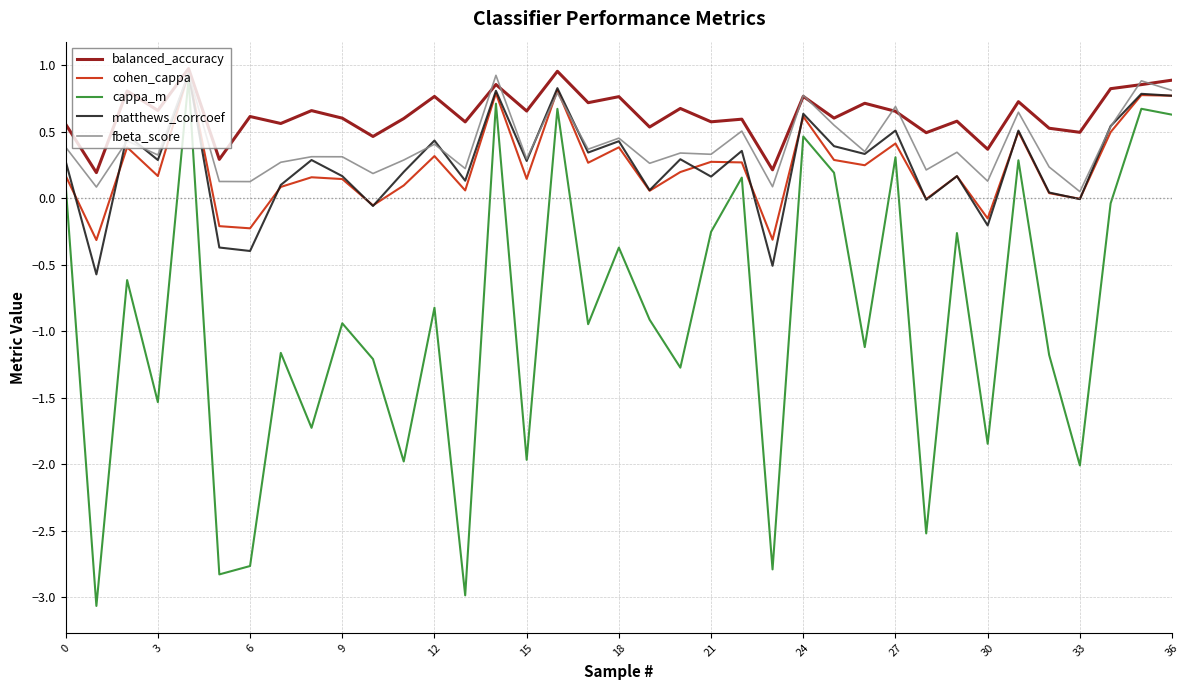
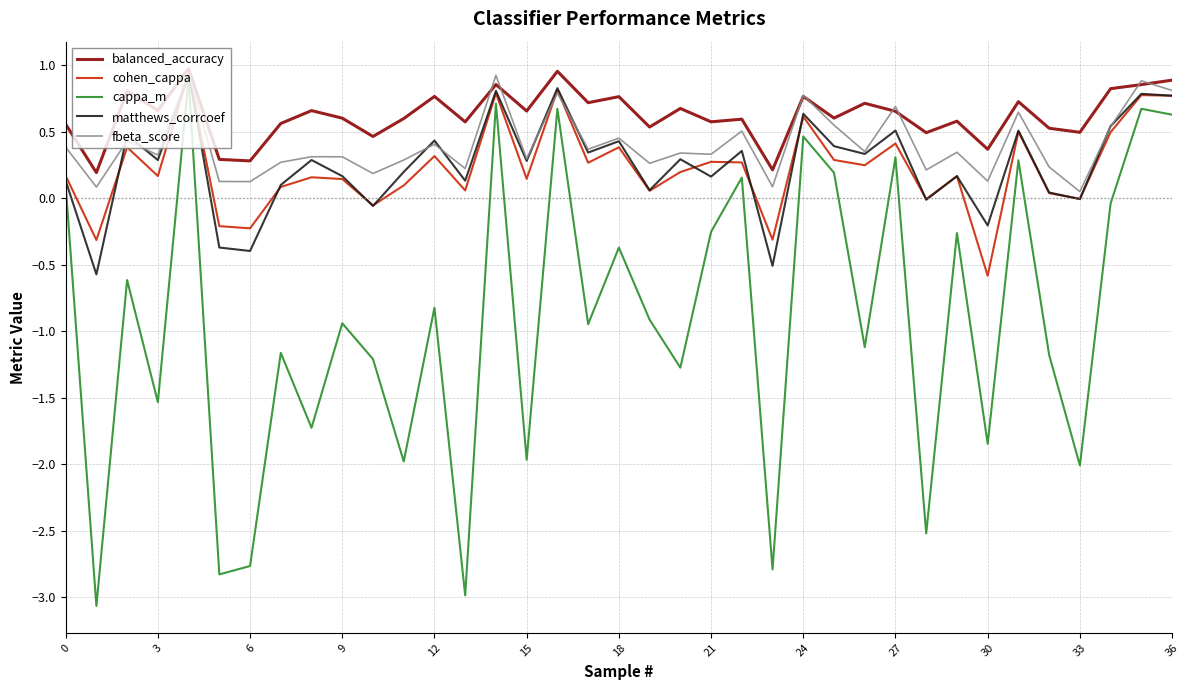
  {
    "balanced_accuracy": {
      "0": 0.56,
-     "6": 0.62,
+     "6": 0.28,
      "9": 0.60,
      "12": 0.77,
      "15": 0.66,
      "18": 0.76,
      "21": 0.58,
      "27": 0.65,
      "30": 0.37,
      "33": 0.50,
      "36": 0.89
    },
    "cohen_cappa": {
      "0": 0.17,
      "3": 0.17,
      "6": -0.23,
      "9": 0.14,
      "12": 0.32,
      "15": 0.15,
      "18": 0.38,
      "21": 0.27,
      "24": 0.61,
      "27": 0.41,
-     "30": -0.15
+     "30": -0.58
    },
    "cappa_m": {
      "0": 0.10,
      "3": -1.53,
      "6": -2.77,
      "9": -0.94,
      "12": -0.82,
      "15": -1.97,
      "18": -0.37,
      "21": -0.25,
      "24": 0.46,
      "27": 0.31,
      "30": -1.85,
      "33": -2.01,
      "36": 0.63
    },
    "matthews_corrcoef": {
-     "0": 0.28,
+     "0": 0.13,
      "3": 0.29,
      "6": -0.40,
      "9": 0.17,
      "12": 0.43,
      "18": 0.43,
      "21": 0.16,
      "24": 0.64,
      "27": 0.51,
      "30": -0.20
    },
    "fbeta_score": {
      "0": 0.38,
      "3": 0.33,
      "6": 0.13,
      "9": 0.31,
      "12": 0.41,
      "18": 0.45,
      "21": 0.33,
      "27": 0.69,
      "30": 0.13,
      "33": 0.05,
      "36": 0.81
    }
  }
